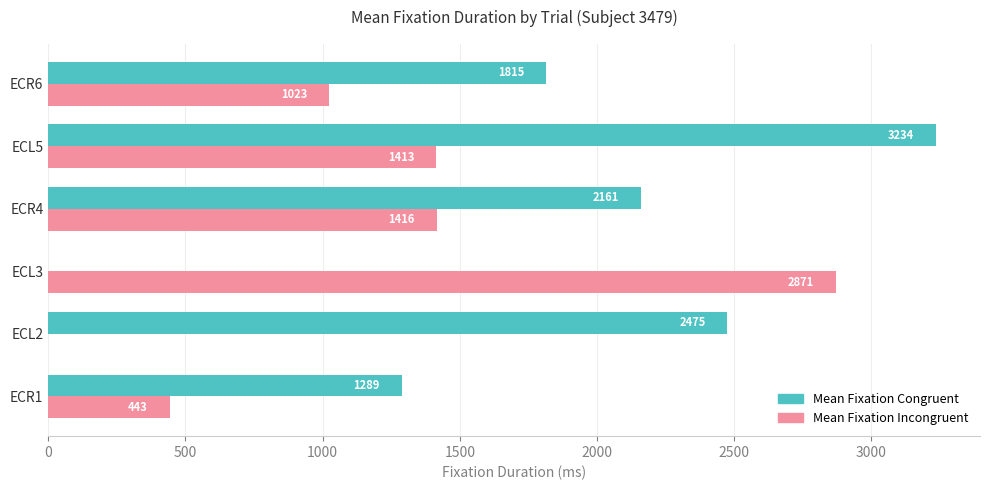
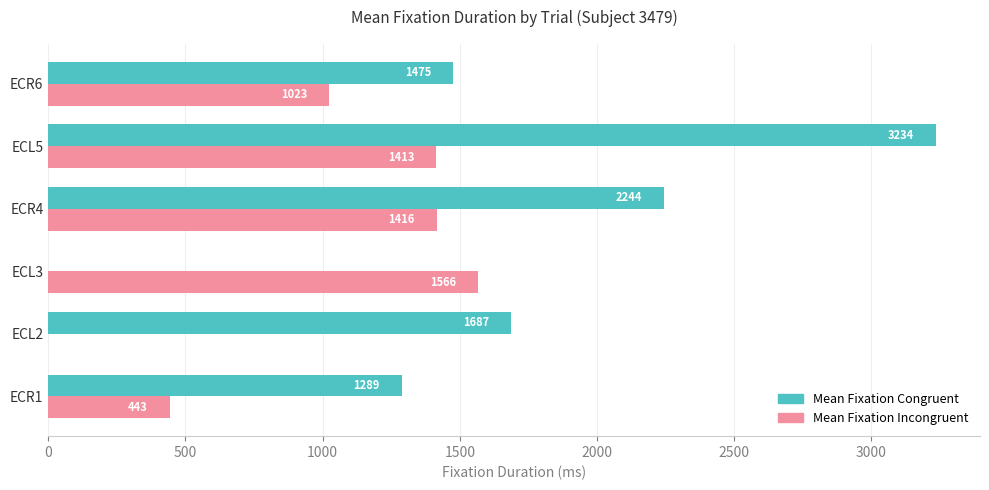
  {
    "Mean Fixation Congruent": {
-     "ECR6": 1815,
+     "ECR6": 1475,
      "ECL5": 3234,
-     "ECR4": 2161,
-     "ECL2": 2475,
+     "ECR4": 2244,
+     "ECL2": 1687,
      "ECR1": 1289
    },
    "Mean Fixation Incongruent": {
      "ECR6": 1023,
      "ECL5": 1413,
      "ECR4": 1416,
-     "ECL3": 2871,
+     "ECL3": 1566,
      "ECR1": 443
    }
  }
